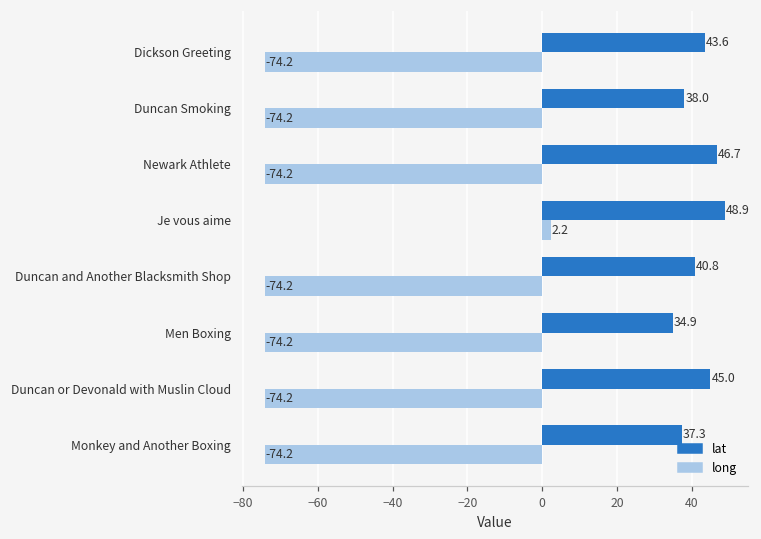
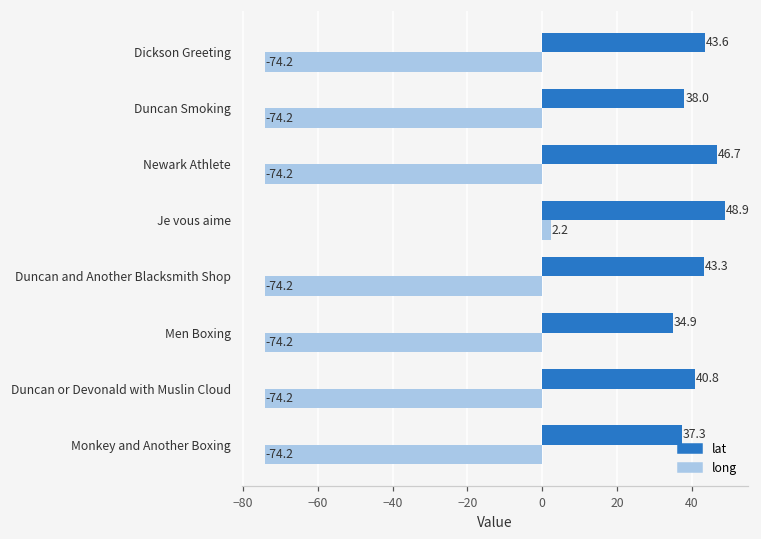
  {
    "lat": {
      "Dickson Greeting": 43.6,
      "Duncan Smoking": 38.0,
      "Newark Athlete": 46.7,
      "Je vous aime": 48.9,
-     "Duncan and Another Blacksmith Shop": 40.8,
+     "Duncan and Another Blacksmith Shop": 43.3,
      "Men Boxing": 34.9,
-     "Duncan or Devonald with Muslin Cloud": 45.0,
+     "Duncan or Devonald with Muslin Cloud": 40.8,
      "Monkey and Another Boxing": 37.3
    },
    "long": {
      "Dickson Greeting": -74.2,
      "Duncan Smoking": -74.2,
      "Newark Athlete": -74.2,
      "Je vous aime": 2.2,
      "Duncan and Another Blacksmith Shop": -74.2,
      "Men Boxing": -74.2,
      "Duncan or Devonald with Muslin Cloud": -74.2,
      "Monkey and Another Boxing": -74.2
    }
  }
